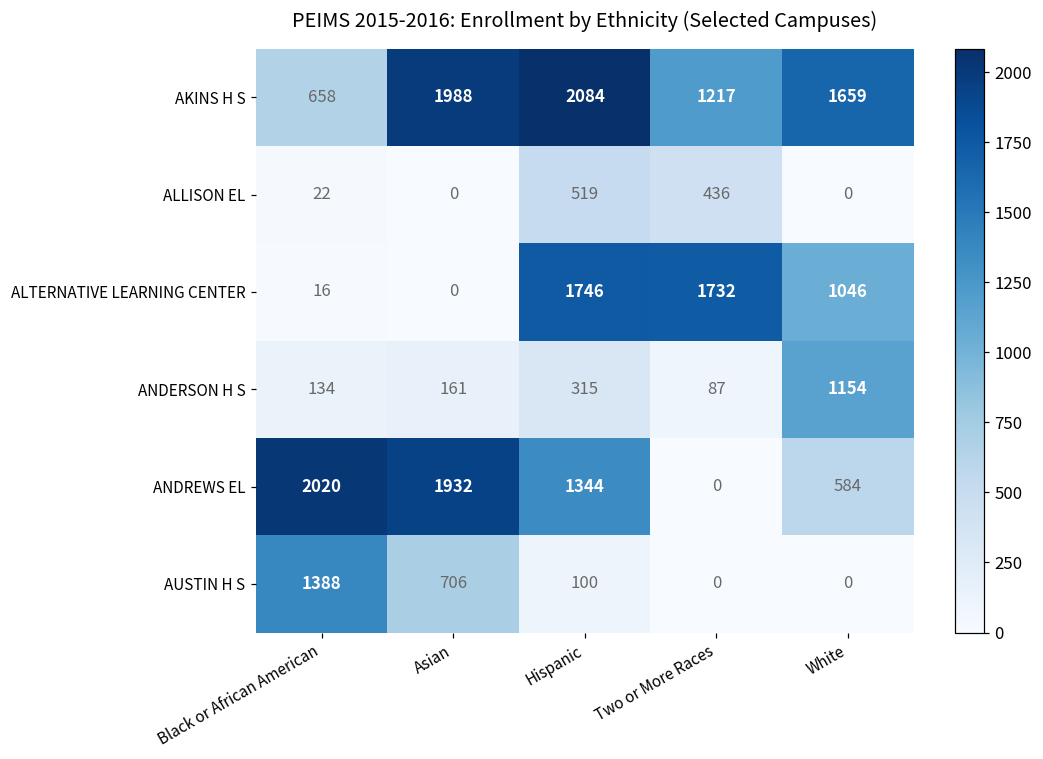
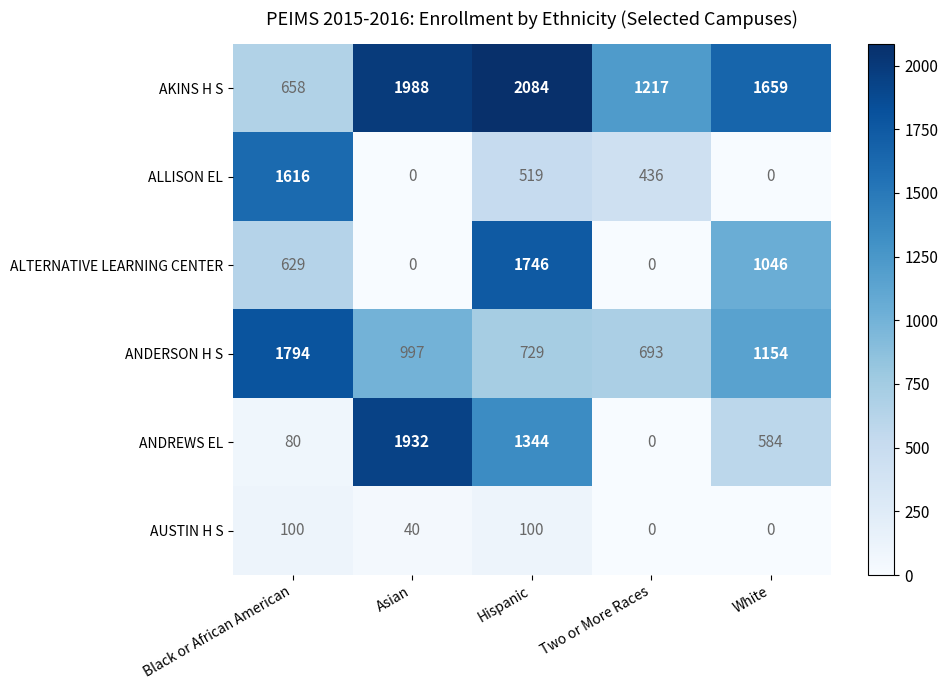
  {
    "AKINS H S": {
      "Black or African American": 658,
      "Asian": 1988,
      "Hispanic": 2084,
      "Two or More Races": 1217,
      "White": 1659
    },
    "ALLISON EL": {
-     "Black or African American": 22,
+     "Black or African American": 1616,
      "Asian": 0,
      "Hispanic": 519,
      "Two or More Races": 436,
      "White": 0
    },
    "ALTERNATIVE LEARNING CENTER": {
-     "Black or African American": 16,
+     "Black or African American": 629,
      "Asian": 0,
      "Hispanic": 1746,
-     "Two or More Races": 1732,
+     "Two or More Races": 0,
      "White": 1046
    },
    "ANDERSON H S": {
-     "Black or African American": 134,
-     "Asian": 161,
-     "Hispanic": 315,
-     "Two or More Races": 87,
+     "Black or African American": 1794,
+     "Asian": 997,
+     "Hispanic": 729,
+     "Two or More Races": 693,
      "White": 1154
    },
    "ANDREWS EL": {
-     "Black or African American": 2020,
+     "Black or African American": 80,
      "Asian": 1932,
      "Hispanic": 1344,
      "Two or More Races": 0,
      "White": 584
    },
    "AUSTIN H S": {
-     "Black or African American": 1388,
-     "Asian": 706,
+     "Black or African American": 100,
+     "Asian": 40,
      "Hispanic": 100,
      "Two or More Races": 0,
      "White": 0
    }
  }
